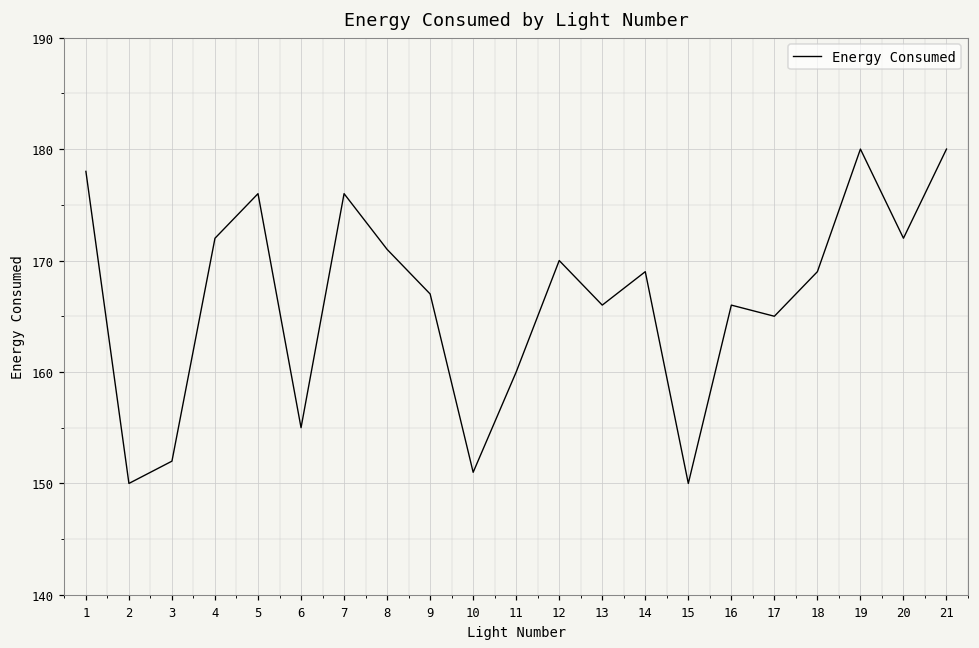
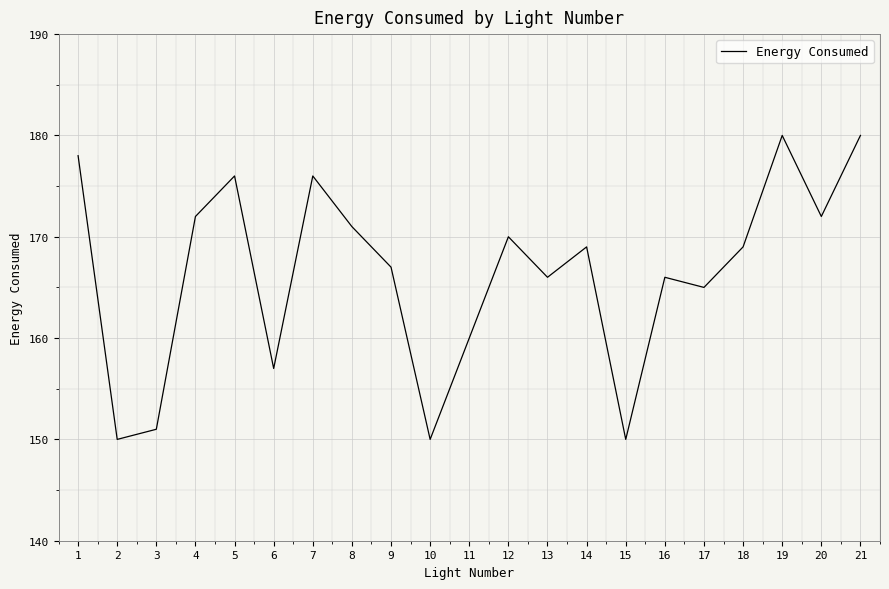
  {
    "1": 178,
    "2": 150,
-   "3": 152,
+   "3": 151,
    "4": 172,
    "5": 176,
-   "6": 155,
+   "6": 157,
    "7": 176,
    "8": 171,
    "9": 167,
-   "10": 151,
+   "10": 150,
    "11": 160,
    "12": 170,
    "13": 166,
    "14": 169,
    "15": 150,
    "16": 166,
    "17": 165,
    "18": 169,
    "19": 180,
    "20": 172,
    "21": 180
  }
